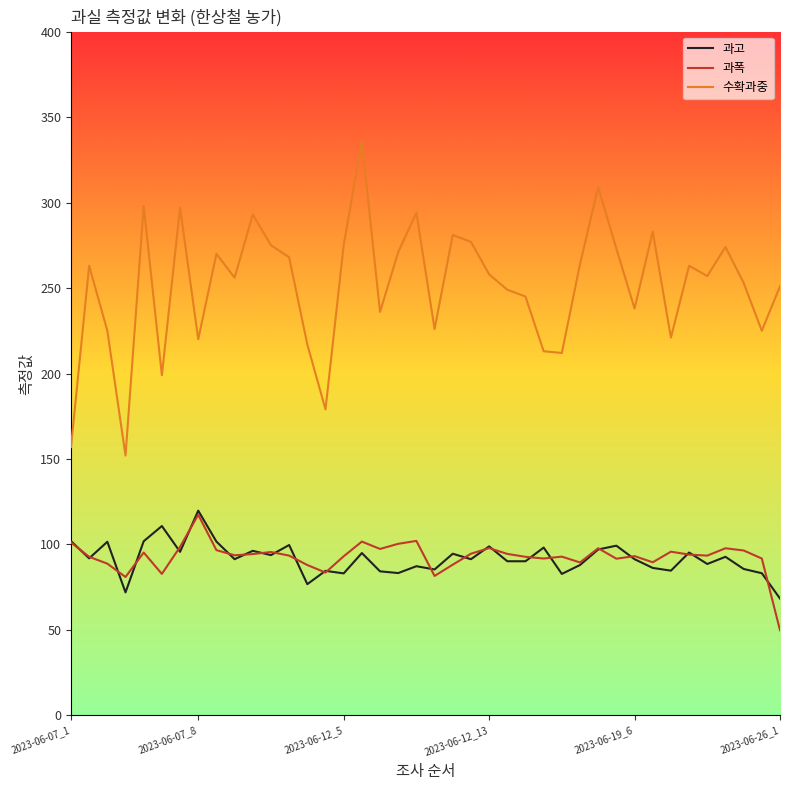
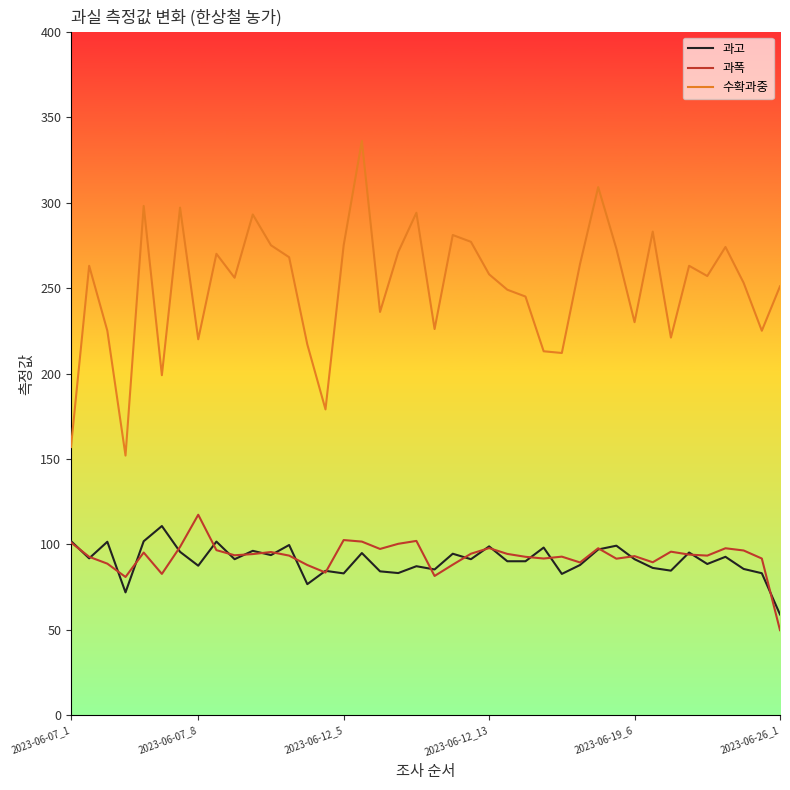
  {
    "과고": {
-     "2023-06-07_8": 120,
+     "2023-06-07_8": 88,
      "2023-06-12_5": 83,
      "2023-06-19_6": 91,
-     "2023-06-26_1": 68
+     "2023-06-26_1": 59
    },
    "과폭": {
      "2023-06-07_8": 117,
-     "2023-06-12_5": 93,
+     "2023-06-12_5": 103,
      "2023-06-19_6": 93,
      "2023-06-26_1": 50
    },
    "수확과중": {
      "2023-06-07_1": 157,
      "2023-06-07_8": 220,
      "2023-06-12_5": 275,
      "2023-06-12_13": 258,
-     "2023-06-19_6": 238,
+     "2023-06-19_6": 230,
      "2023-06-26_1": 251
    }
  }
